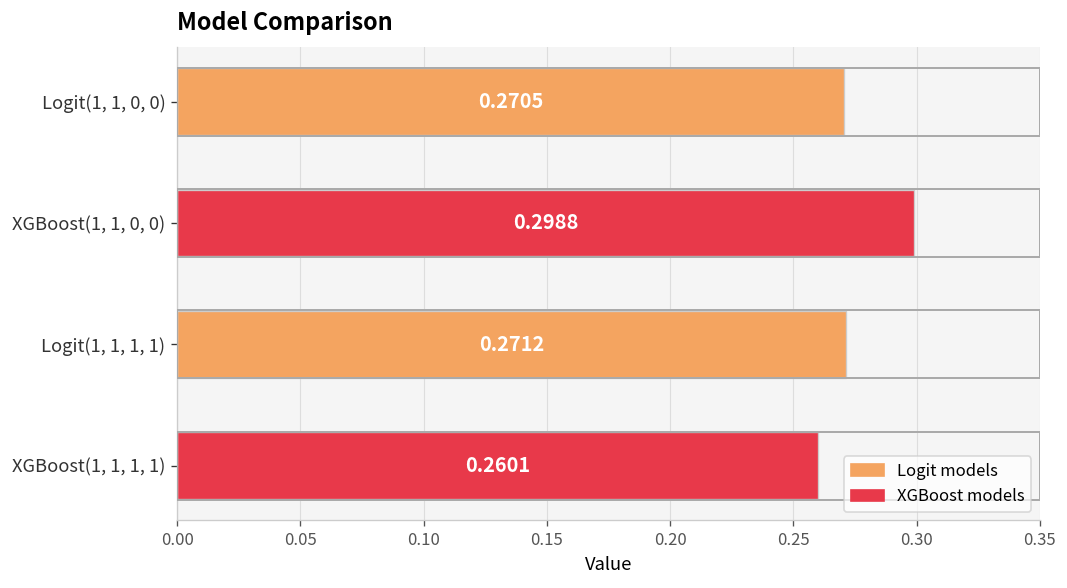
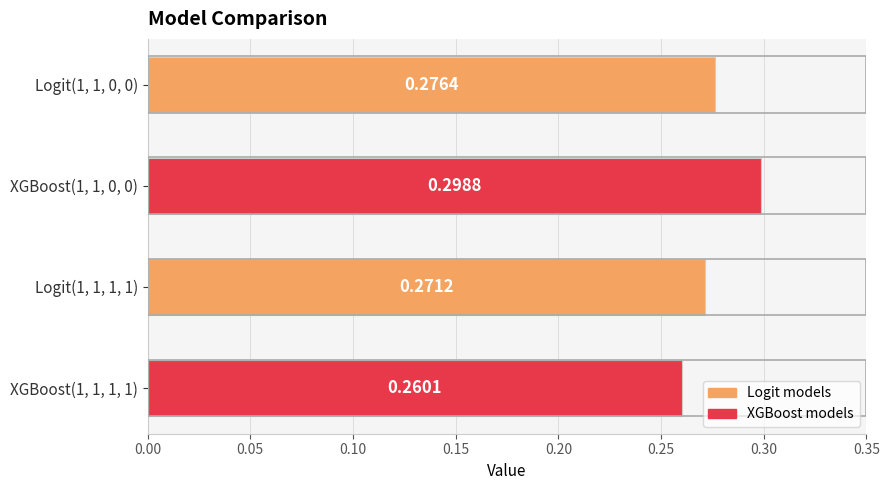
  {
-   "Logit(1, 1, 0, 0)": 0.2705,
+   "Logit(1, 1, 0, 0)": 0.2764,
    "XGBoost(1, 1, 0, 0)": 0.2988,
    "Logit(1, 1, 1, 1)": 0.2712,
    "XGBoost(1, 1, 1, 1)": 0.2601
  }
